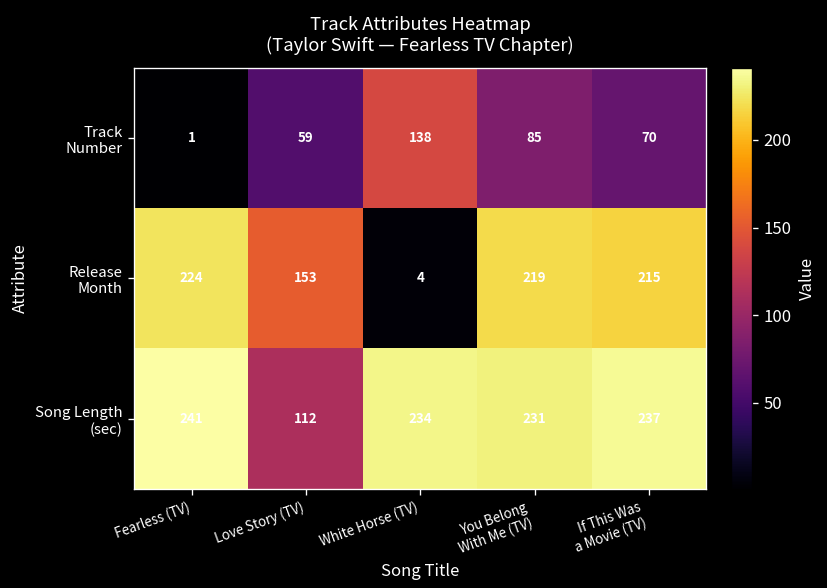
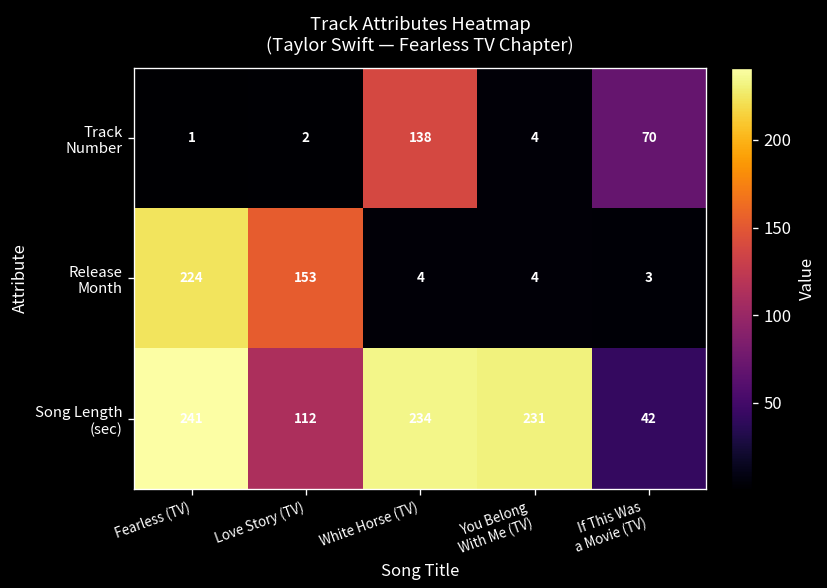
  {
    "Track Number": {
      "Fearless (TV)": 1,
-     "Love Story (TV)": 59,
+     "Love Story (TV)": 2,
      "White Horse (TV)": 138,
-     "You Belong With Me (TV)": 85,
+     "You Belong With Me (TV)": 4,
      "If This Was a Movie (TV)": 70
    },
    "Release Month": {
      "Fearless (TV)": 224,
      "Love Story (TV)": 153,
      "White Horse (TV)": 4,
-     "You Belong With Me (TV)": 219,
-     "If This Was a Movie (TV)": 215
+     "You Belong With Me (TV)": 4,
+     "If This Was a Movie (TV)": 3
    },
    "Song Length (sec)": {
      "Fearless (TV)": 241,
      "Love Story (TV)": 112,
      "White Horse (TV)": 234,
      "You Belong With Me (TV)": 231,
-     "If This Was a Movie (TV)": 237
+     "If This Was a Movie (TV)": 42
    }
  }
